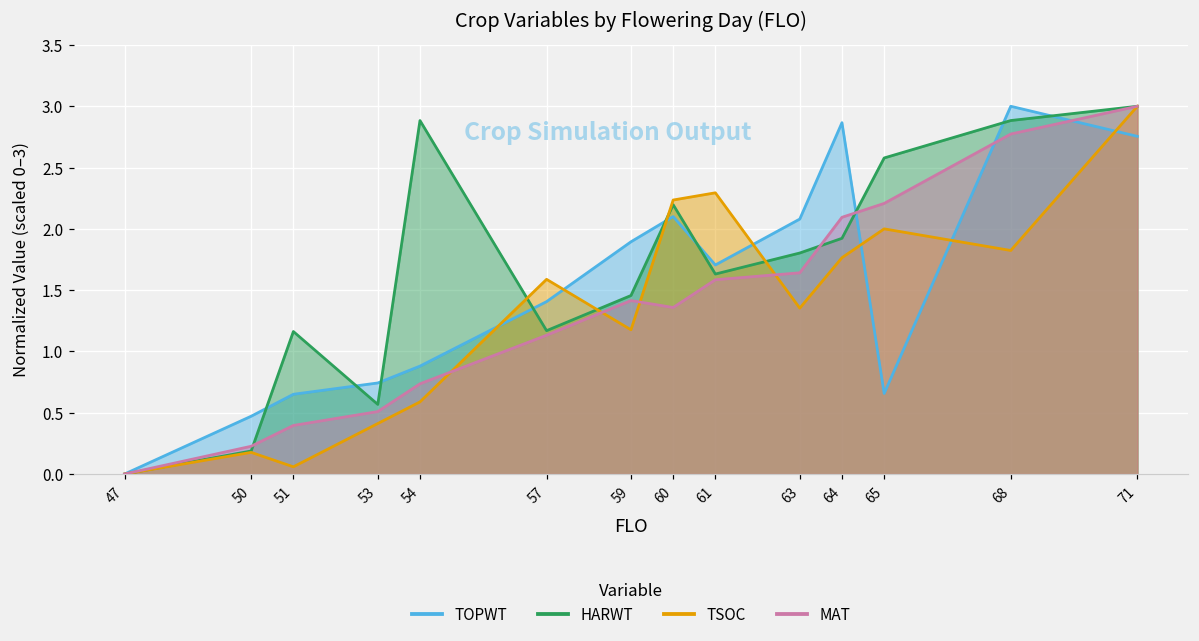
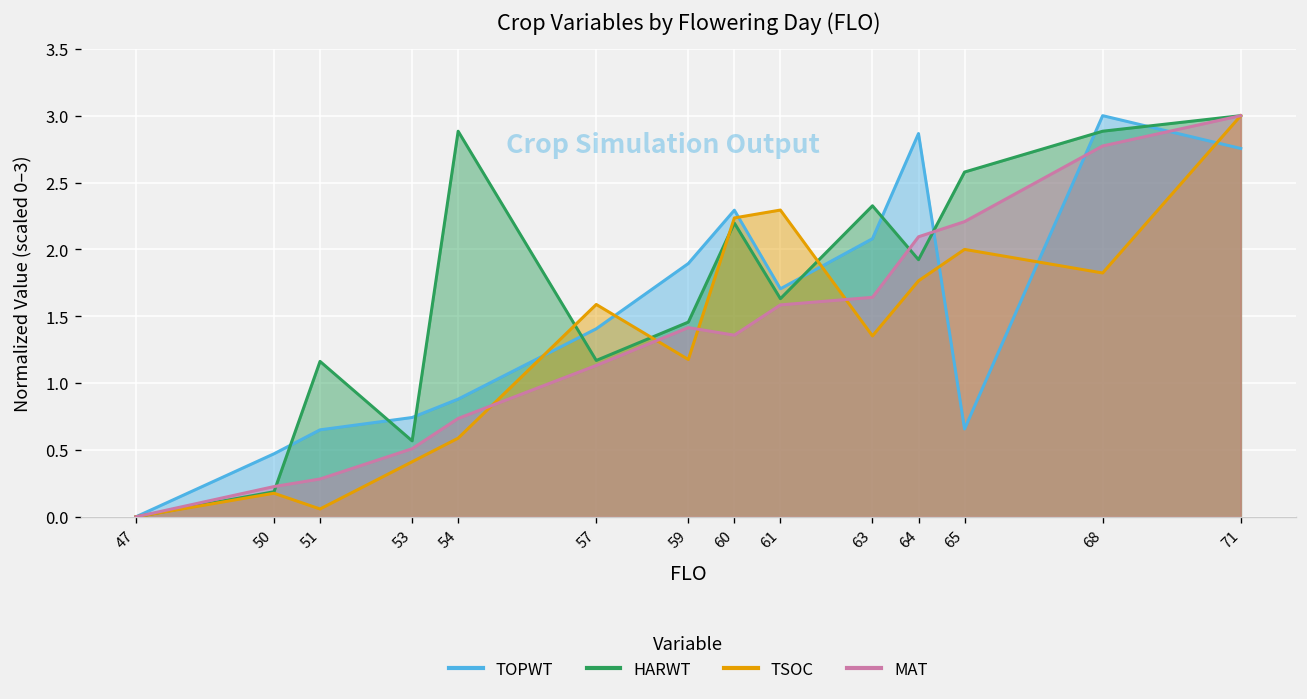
  {
    "TOPWT": {
      "50": 0.47,
      "51": 0.65,
      "53": 0.74,
      "54": 0.88,
      "57": 1.41,
      "59": 1.89,
-     "60": 2.10,
+     "60": 2.29,
      "61": 1.71,
      "63": 2.08,
      "64": 2.87,
      "65": 0.66,
      "68": 3.00,
      "71": 2.75
    },
    "HARWT": {
      "51": 1.16,
      "53": 0.57,
      "54": 2.88,
      "57": 1.17,
      "59": 1.46,
      "60": 2.20,
      "61": 1.63,
-     "63": 1.80,
+     "63": 2.33,
      "64": 1.92,
      "65": 2.58,
      "68": 2.88
    },
    "TSOC": {
      "51": 0.06,
      "53": 0.41,
      "54": 0.59,
      "57": 1.59,
      "59": 1.18,
      "60": 2.24,
      "61": 2.29,
      "63": 1.35,
      "64": 1.76,
      "65": 2.00,
      "68": 1.82
    },
    "MAT": {
      "50": 0.23,
-     "51": 0.40,
+     "51": 0.28,
      "53": 0.51,
      "54": 0.74,
      "57": 1.13,
      "59": 1.42,
      "60": 1.36,
      "61": 1.58,
      "63": 1.64,
      "64": 2.09,
      "65": 2.21,
      "68": 2.77
    }
  }
